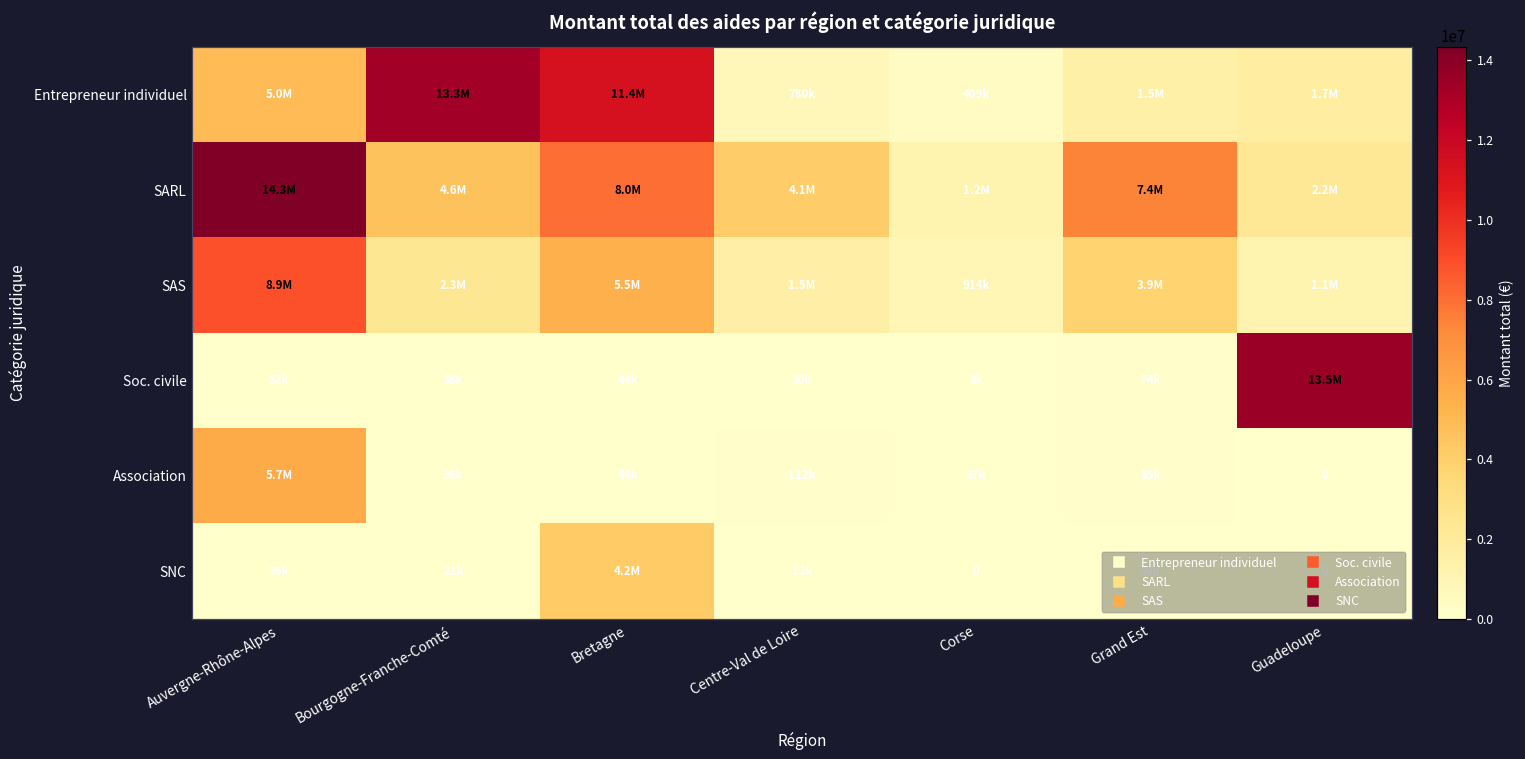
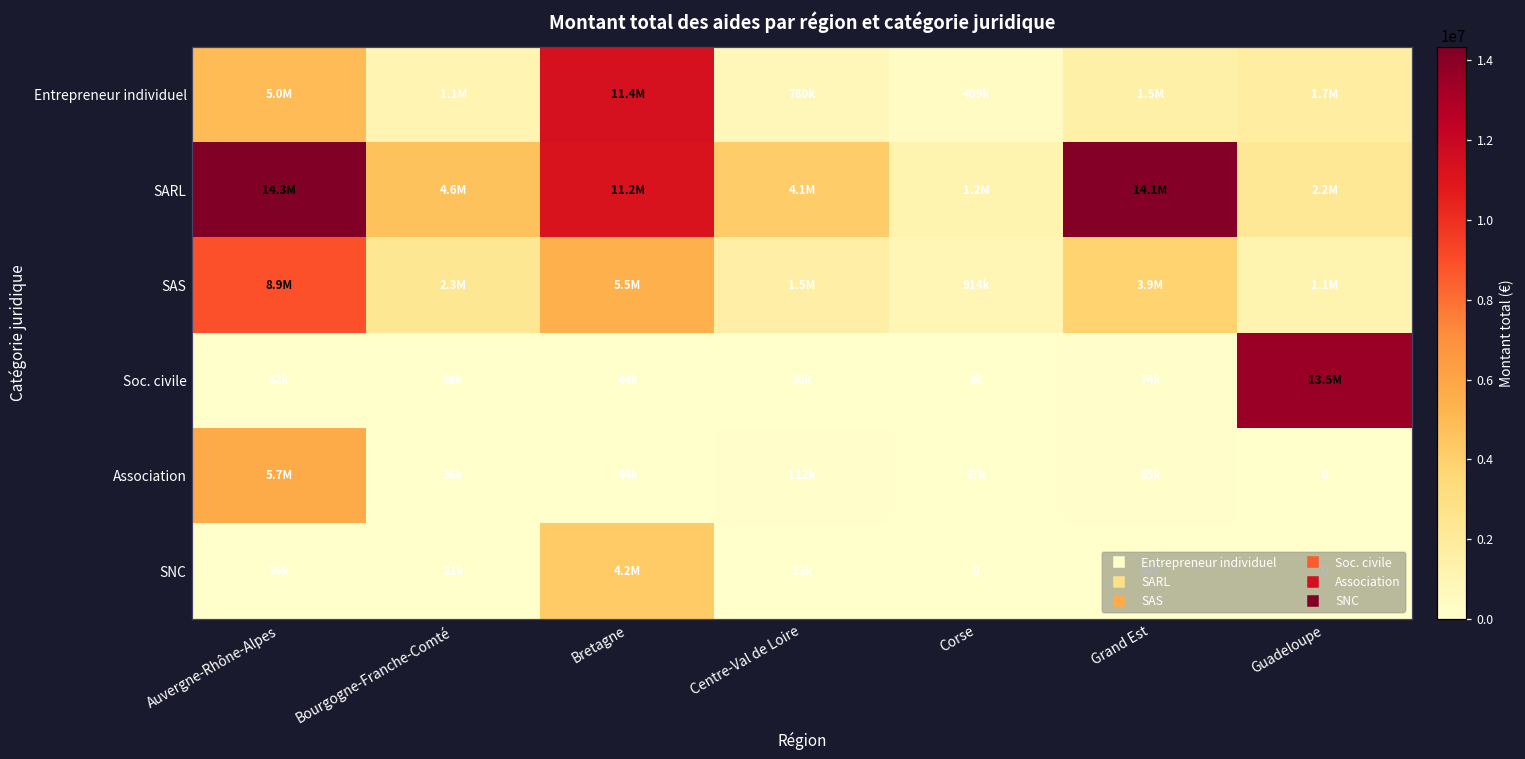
  {
    "Entrepreneur individuel": {
      "Auvergne-Rhône-Alpes": "5.0M",
-     "Bourgogne-Franche-Comté": "13.3M",
+     "Bourgogne-Franche-Comté": "1.1M",
      "Bretagne": "11.4M",
      "Centre-Val de Loire": "780k",
      "Corse": "409k",
      "Grand Est": "1.5M",
      "Guadeloupe": "1.7M"
    },
    "SARL": {
      "Auvergne-Rhône-Alpes": "14.3M",
      "Bourgogne-Franche-Comté": "4.6M",
-     "Bretagne": "8.0M",
+     "Bretagne": "11.2M",
      "Centre-Val de Loire": "4.1M",
      "Corse": "1.2M",
-     "Grand Est": "7.4M",
+     "Grand Est": "14.1M",
      "Guadeloupe": "2.2M"
    },
    "SAS": {
      "Auvergne-Rhône-Alpes": "8.9M",
      "Bourgogne-Franche-Comté": "2.3M",
      "Bretagne": "5.5M",
      "Centre-Val de Loire": "1.5M",
      "Corse": "914k",
      "Grand Est": "3.9M",
      "Guadeloupe": "1.1M"
    },
    "Soc. civile": {
      "Auvergne-Rhône-Alpes": "52k",
      "Bourgogne-Franche-Comté": "36k",
      "Bretagne": "44k",
      "Centre-Val de Loire": "30k",
      "Corse": "8k",
      "Grand Est": "74k",
      "Guadeloupe": "13.5M"
    },
    "Association": {
      "Auvergne-Rhône-Alpes": "5.7M",
      "Bourgogne-Franche-Comté": "36k",
      "Bretagne": "44k",
      "Centre-Val de Loire": "112k",
      "Corse": "37k",
      "Grand Est": "85k",
      "Guadeloupe": "0"
    },
    "SNC": {
      "Auvergne-Rhône-Alpes": "36k",
      "Bourgogne-Franche-Comté": "21k",
      "Bretagne": "4.2M",
      "Centre-Val de Loire": "13k",
      "Corse": "0"
    }
  }
